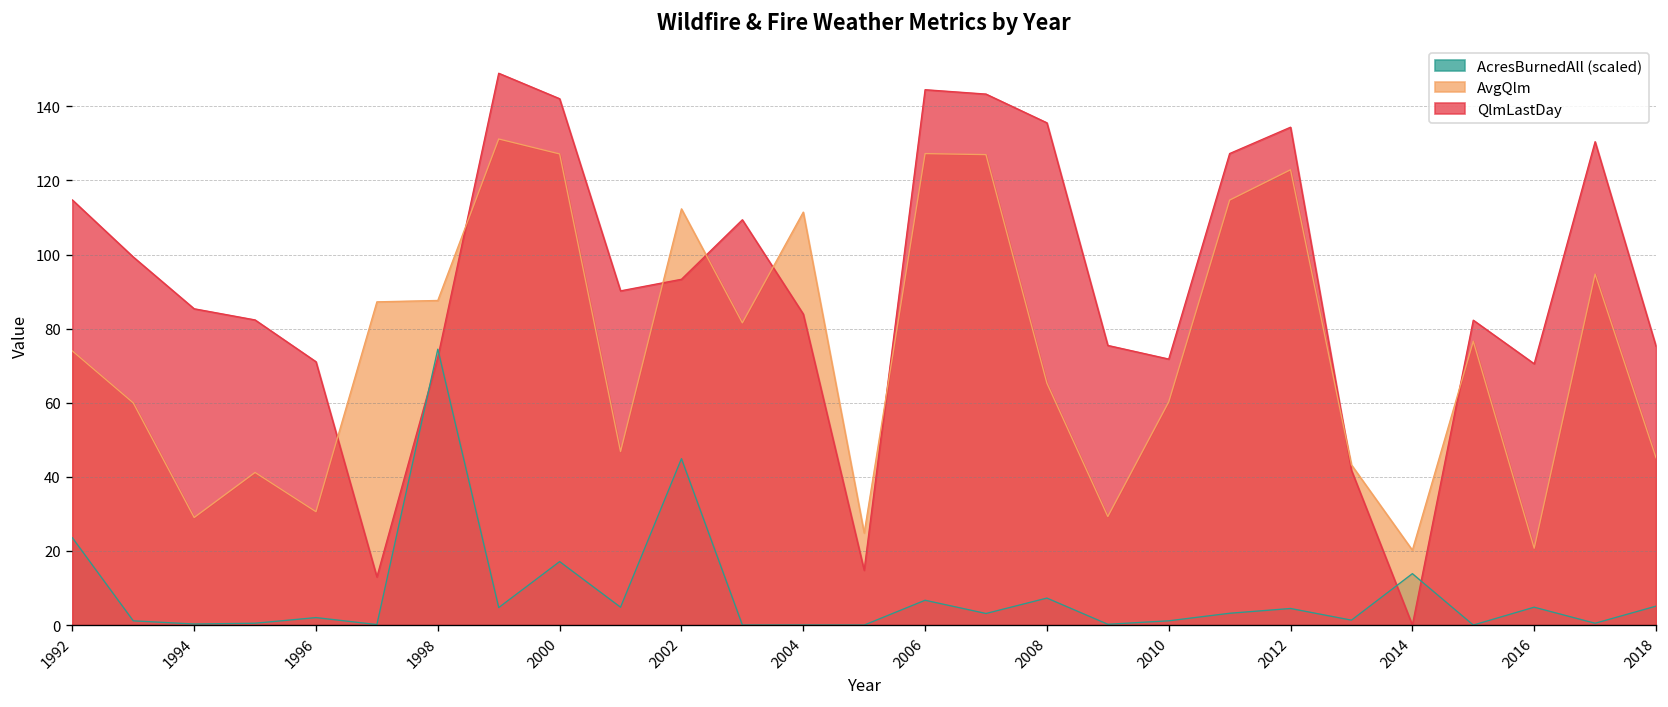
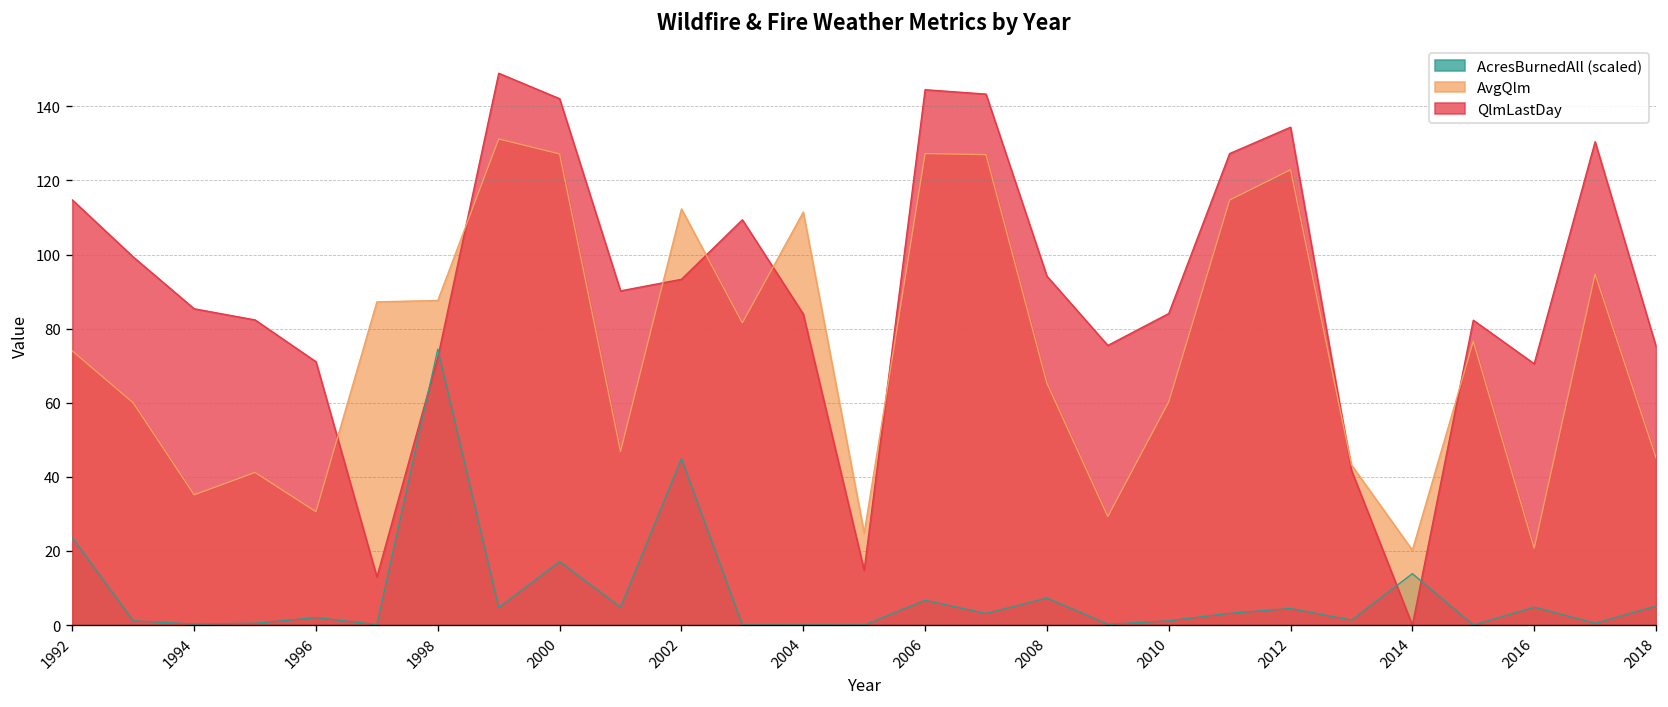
  {
    "AcresBurnedAll (scaled)": {
      "1992": 24,
      "1994": 0,
      "1996": 2,
      "1998": 74,
      "2000": 17,
      "2002": 45,
      "2004": 0,
      "2006": 7,
      "2008": 7,
      "2010": 1,
      "2012": 4,
      "2014": 14,
      "2016": 5,
      "2018": 5
    },
    "AvgQlm": {
      "1992": 74,
-     "1994": 29,
+     "1994": 35,
      "1996": 31,
      "1998": 88,
      "2000": 127,
      "2002": 112,
      "2004": 111,
      "2006": 127,
      "2008": 65,
      "2010": 60,
      "2012": 123,
      "2014": 20,
      "2016": 21,
      "2018": 45
    },
    "QlmLastDay": {
      "1992": 115,
      "1994": 85,
      "1996": 71,
      "1998": 72,
      "2000": 142,
      "2002": 93,
      "2004": 84,
      "2006": 144,
-     "2008": 136,
-     "2010": 72,
+     "2008": 94,
+     "2010": 84,
      "2012": 134,
      "2014": 0,
      "2016": 71,
      "2018": 75
    }
  }
